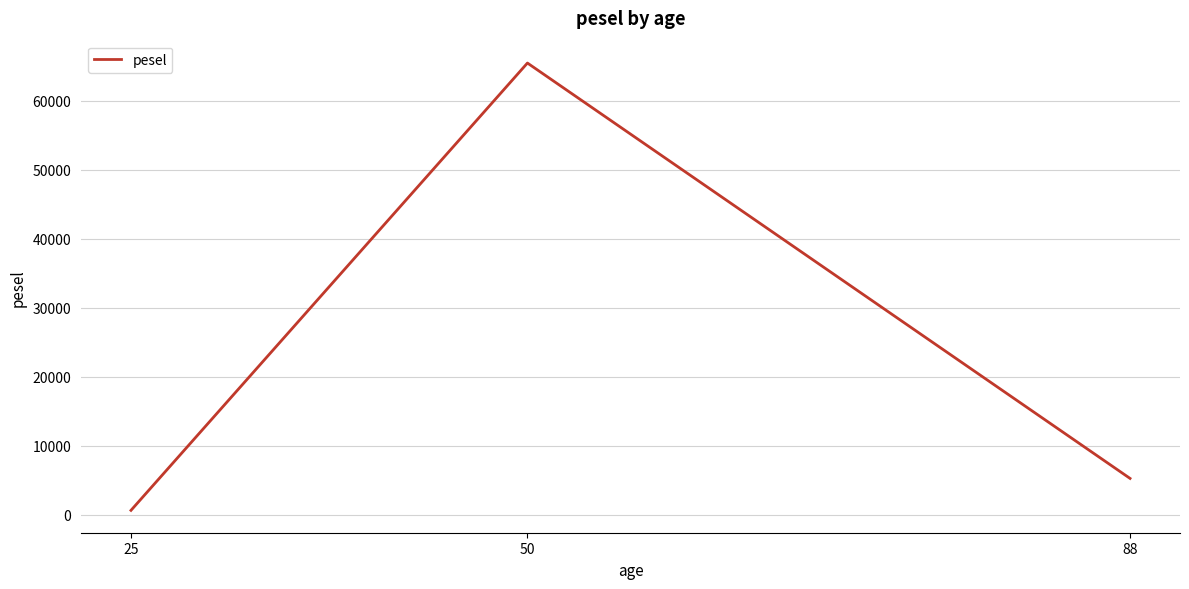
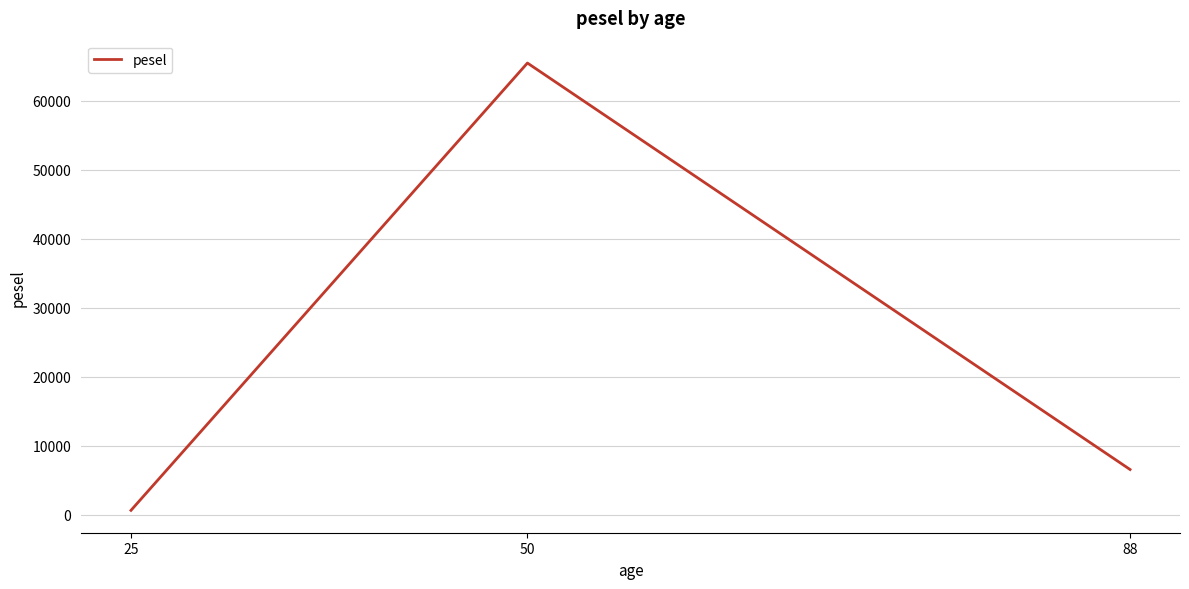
  {
    "25": 1000,
    "50": 65000,
-   "88": 5000
+   "88": 7000
  }
